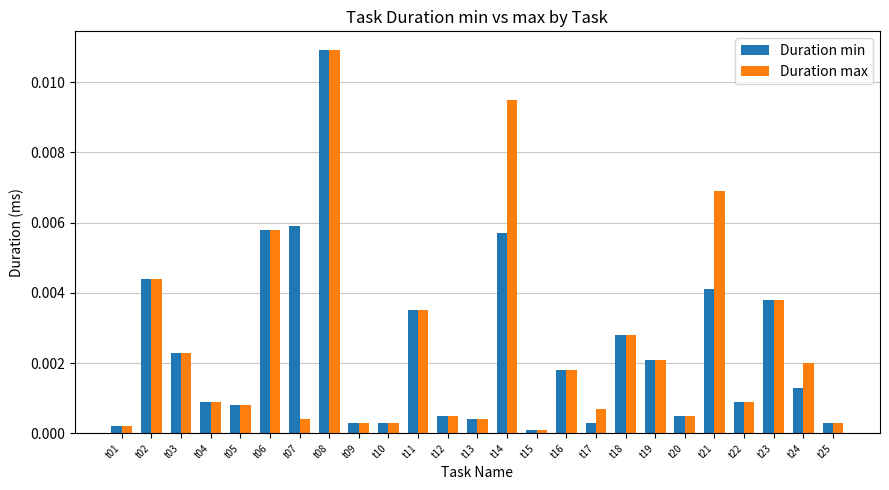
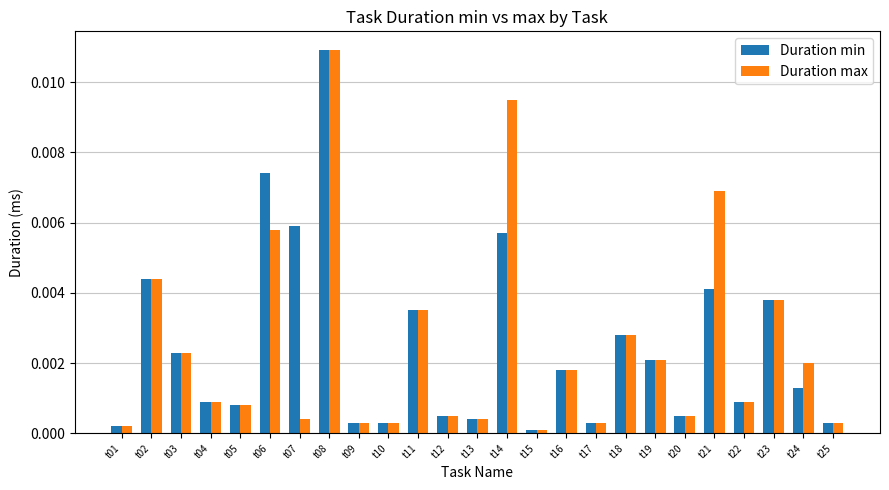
  {
    "Duration min": {
      "t01": 0.0002,
      "t02": 0.0044,
      "t03": 0.0023,
      "t04": 0.0009,
      "t05": 0.0008,
-     "t06": 0.0058,
+     "t06": 0.0074,
      "t07": 0.0059,
      "t08": 0.0109,
      "t09": 0.0003,
      "t10": 0.0003,
      "t11": 0.0035,
      "t12": 0.0005,
      "t13": 0.0004,
      "t14": 0.0057,
      "t15": 0.0001,
      "t16": 0.0018,
      "t17": 0.0003,
      "t18": 0.0028,
      "t19": 0.0021,
      "t20": 0.0005,
      "t21": 0.0041,
      "t22": 0.0009,
      "t23": 0.0038,
      "t24": 0.0013,
      "t25": 0.0003
    },
    "Duration max": {
      "t01": 0.0002,
      "t02": 0.0044,
      "t03": 0.0023,
      "t04": 0.0009,
      "t05": 0.0008,
      "t06": 0.0058,
      "t07": 0.0004,
      "t08": 0.0109,
      "t09": 0.0003,
      "t10": 0.0003,
      "t11": 0.0035,
      "t12": 0.0005,
      "t13": 0.0004,
      "t14": 0.0095,
      "t15": 0.0001,
      "t16": 0.0018,
-     "t17": 0.0007,
+     "t17": 0.0003,
      "t18": 0.0028,
      "t19": 0.0021,
      "t20": 0.0005,
      "t21": 0.0069,
      "t22": 0.0009,
      "t23": 0.0038,
      "t24": 0.0020,
      "t25": 0.0003
    }
  }
